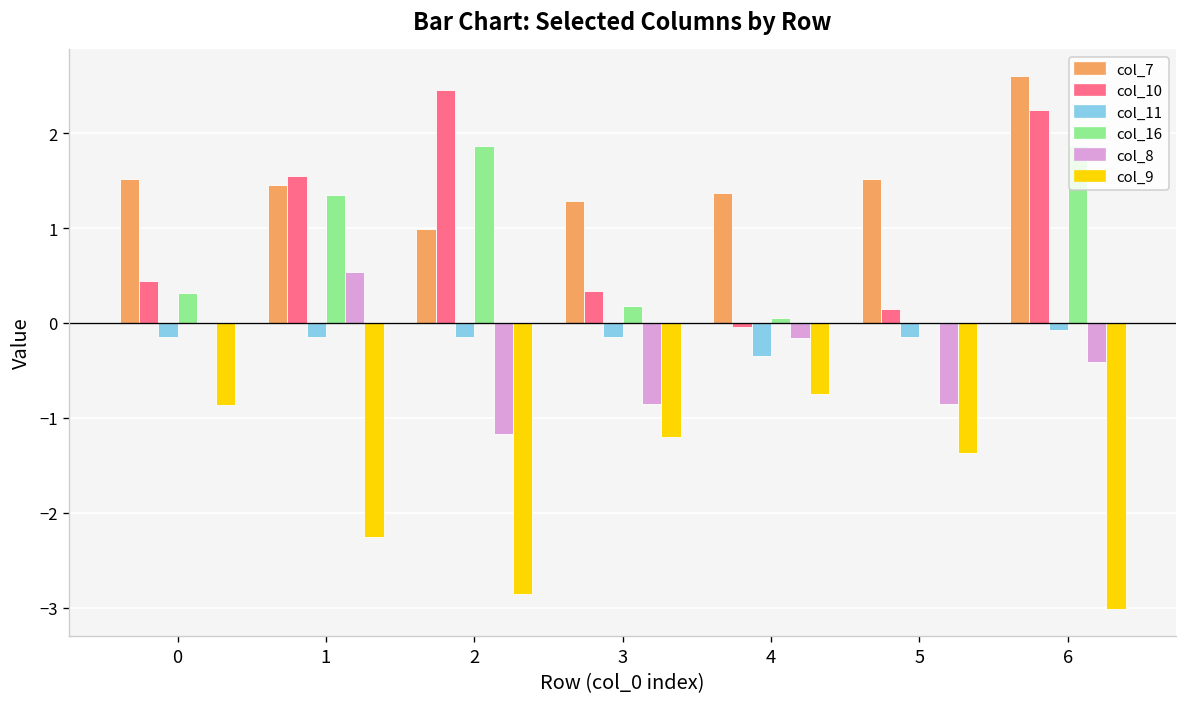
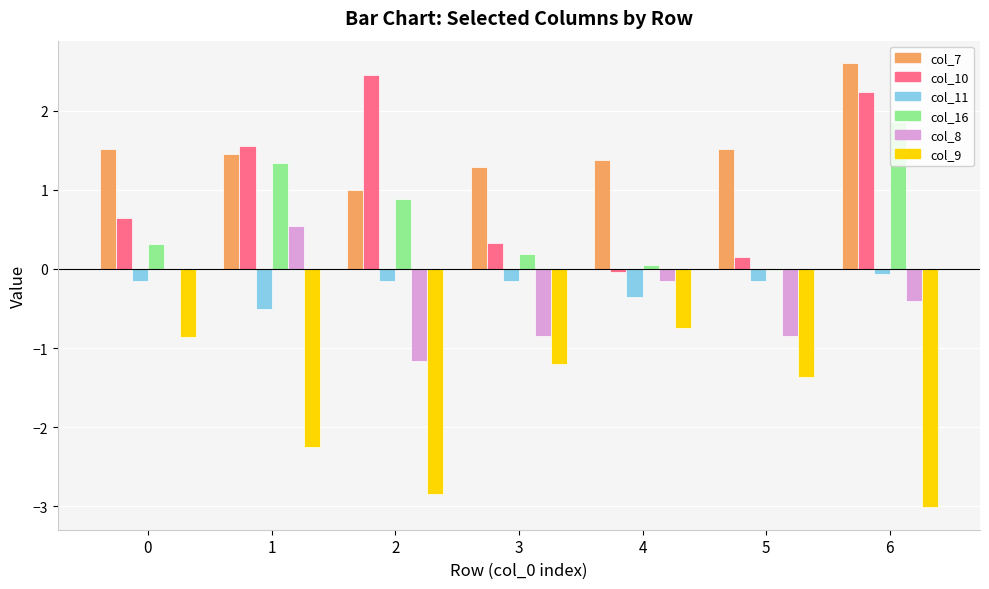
  {
    "col_7": {
      "0": 1.5,
      "1": 1.5,
      "2": 1.0,
      "3": 1.3,
      "4": 1.4,
      "5": 1.5,
      "6": 2.6
    },
    "col_10": {
-     "0": 0.4,
+     "0": 0.6,
      "1": 1.6,
      "2": 2.5,
      "3": 0.3,
      "4": 0.0,
      "5": 0.1,
      "6": 2.2
    },
    "col_11": {
      "0": -0.2,
-     "1": -0.2,
+     "1": -0.5,
      "2": -0.2,
      "3": -0.2,
      "4": -0.3,
      "5": -0.2,
      "6": -0.1
    },
    "col_16": {
      "0": 0.3,
      "1": 1.3,
-     "2": 1.9,
+     "2": 0.9,
      "3": 0.2,
      "4": 0.1
    },
    "col_8": {
      "1": 0.5,
      "2": -1.2,
      "3": -0.9,
      "4": -0.2,
      "5": -0.9,
      "6": -0.4
    },
    "col_9": {
      "0": -0.9,
      "1": -2.3,
      "2": -2.8,
      "3": -1.2,
      "4": -0.7,
      "5": -1.4,
      "6": -3.0
    }
  }
